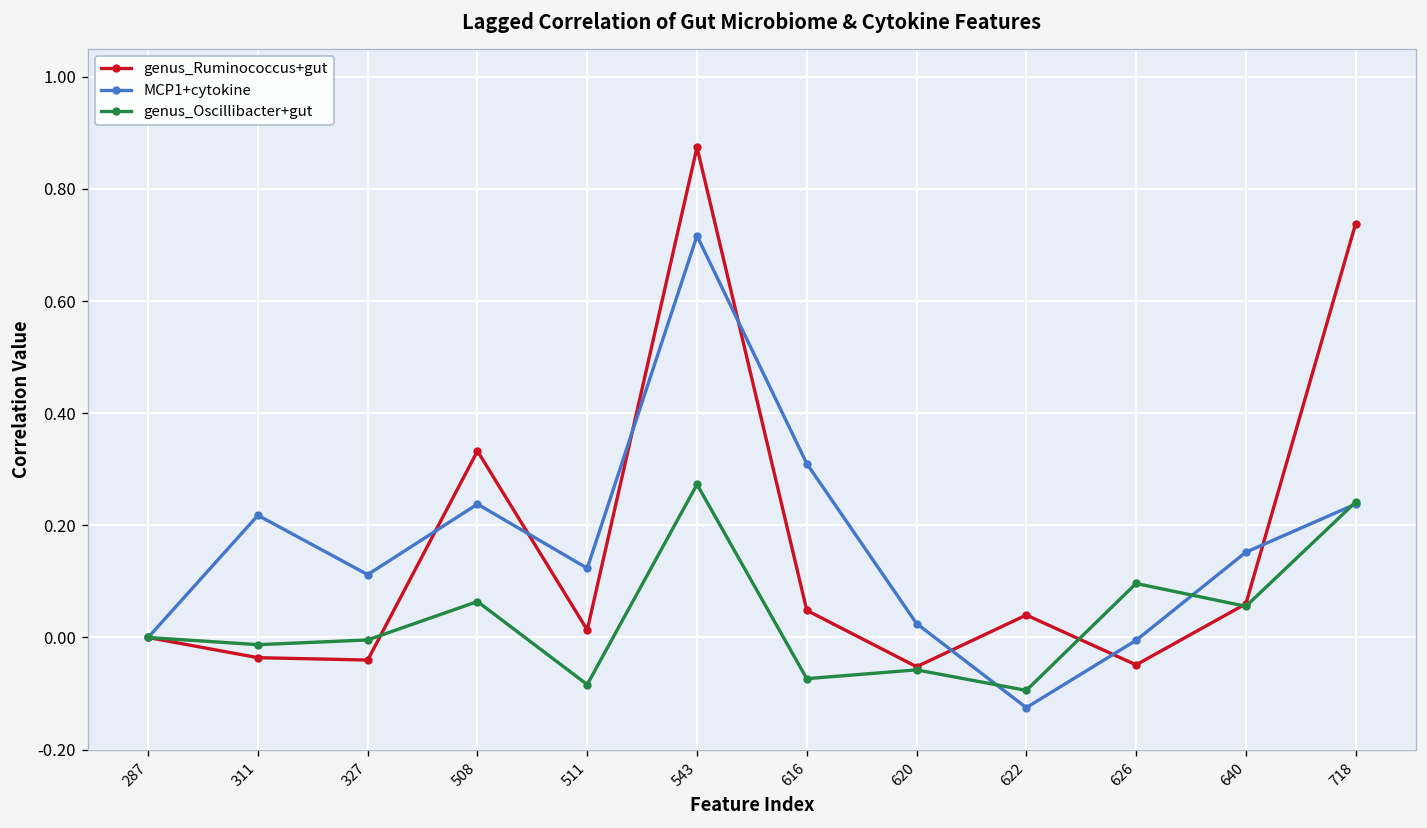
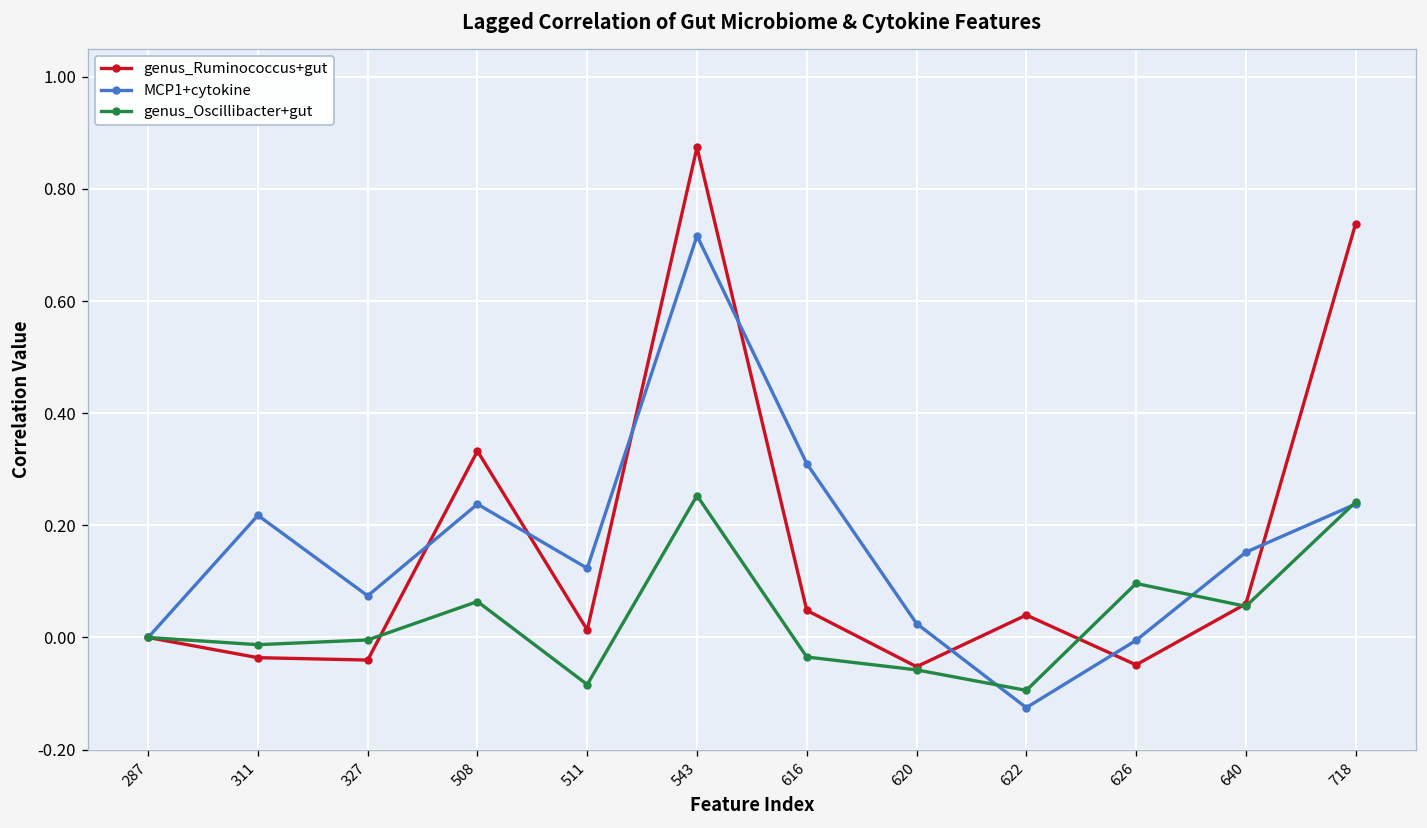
  {
    "genus_Ruminococcus+gut": {
      "311": -0.04,
      "327": -0.04,
      "508": 0.33,
      "511": 0.01,
      "543": 0.87,
      "616": 0.05,
      "620": -0.05,
      "622": 0.04,
      "626": -0.05,
      "718": 0.74
    },
    "MCP1+cytokine": {
      "311": 0.22,
-     "327": 0.11,
+     "327": 0.07,
      "508": 0.24,
      "511": 0.12,
      "543": 0.72,
      "616": 0.31,
      "620": 0.02,
      "622": -0.13,
      "626": -0.01,
      "640": 0.15
    },
    "genus_Oscillibacter+gut": {
      "311": -0.01,
      "327": 0.00,
      "508": 0.06,
      "511": -0.08,
-     "543": 0.27,
-     "616": -0.07,
+     "543": 0.25,
+     "616": -0.03,
      "620": -0.06,
      "622": -0.09,
      "626": 0.10
    }
  }
